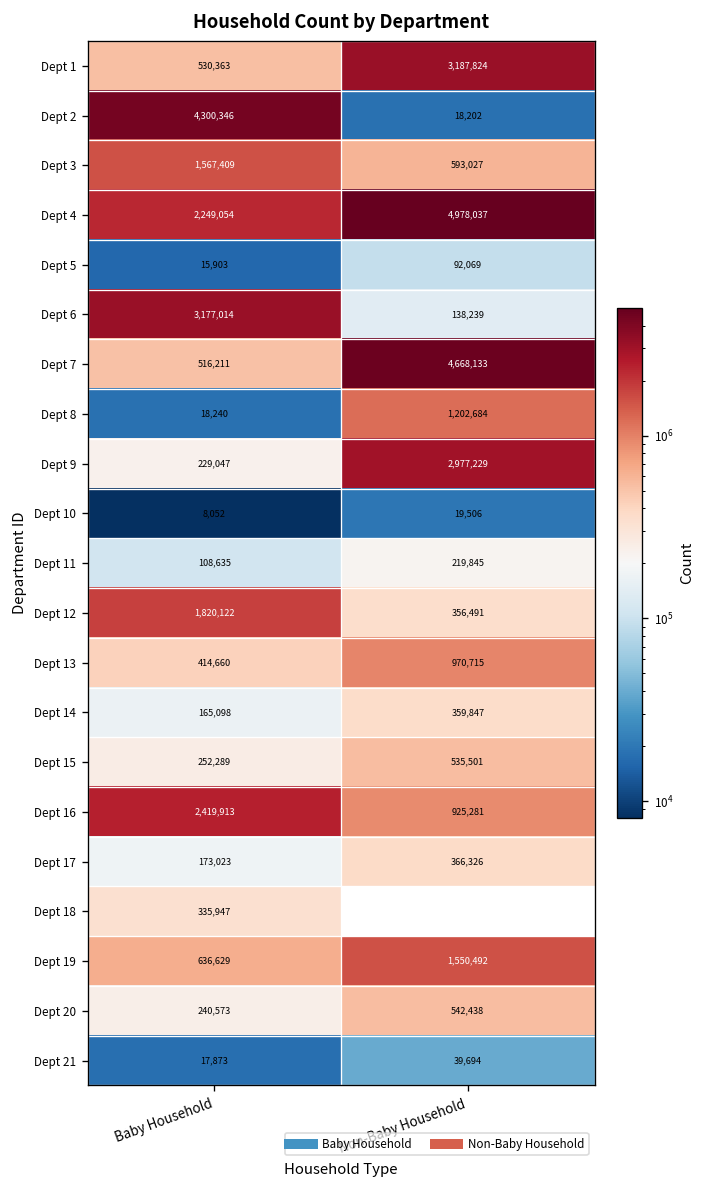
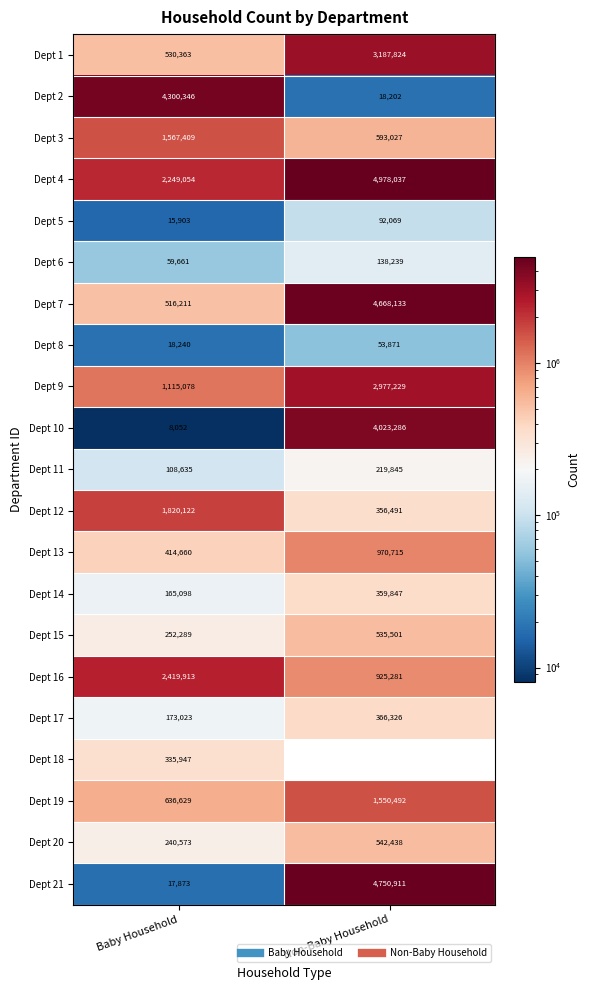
  {
    "Dept 1": {
      "Baby Household": "530,363",
      "Non-Baby Household": "3,187,824"
    },
    "Dept 2": {
      "Baby Household": "4,300,346",
      "Non-Baby Household": "18,202"
    },
    "Dept 3": {
      "Baby Household": "1,567,409",
      "Non-Baby Household": "593,027"
    },
    "Dept 4": {
      "Baby Household": "2,249,054",
      "Non-Baby Household": "4,978,037"
    },
    "Dept 5": {
      "Baby Household": "15,903",
      "Non-Baby Household": "92,069"
    },
    "Dept 6": {
-     "Baby Household": "3,177,014",
+     "Baby Household": "59,661",
      "Non-Baby Household": "138,239"
    },
    "Dept 7": {
      "Baby Household": "516,211",
      "Non-Baby Household": "4,668,133"
    },
    "Dept 8": {
      "Baby Household": "18,240",
-     "Non-Baby Household": "1,202,684"
+     "Non-Baby Household": "53,871"
    },
    "Dept 9": {
-     "Baby Household": "229,047",
+     "Baby Household": "1,115,078",
      "Non-Baby Household": "2,977,229"
    },
    "Dept 10": {
      "Baby Household": "8,052",
-     "Non-Baby Household": "19,506"
+     "Non-Baby Household": "4,023,286"
    },
    "Dept 11": {
      "Baby Household": "108,635",
      "Non-Baby Household": "219,845"
    },
    "Dept 12": {
      "Baby Household": "1,820,122",
      "Non-Baby Household": "356,491"
    },
    "Dept 13": {
      "Baby Household": "414,660",
      "Non-Baby Household": "970,715"
    },
    "Dept 14": {
      "Baby Household": "165,098",
      "Non-Baby Household": "359,847"
    },
    "Dept 15": {
      "Baby Household": "252,289",
      "Non-Baby Household": "535,501"
    },
    "Dept 16": {
      "Baby Household": "2,419,913",
      "Non-Baby Household": "925,281"
    },
    "Dept 17": {
      "Baby Household": "173,023",
      "Non-Baby Household": "366,326"
    },
    "Dept 18": {
      "Baby Household": "335,947"
    },
    "Dept 19": {
      "Baby Household": "636,629",
      "Non-Baby Household": "1,550,492"
    },
    "Dept 20": {
      "Baby Household": "240,573",
      "Non-Baby Household": "542,438"
    },
    "Dept 21": {
      "Baby Household": "17,873",
-     "Non-Baby Household": "39,694"
+     "Non-Baby Household": "4,750,911"
    }
  }
